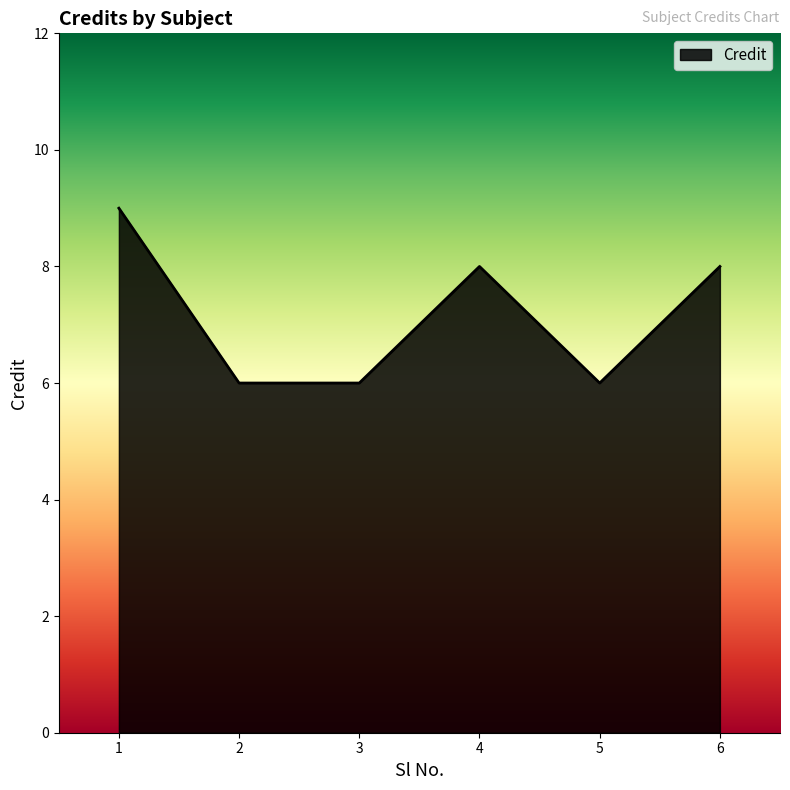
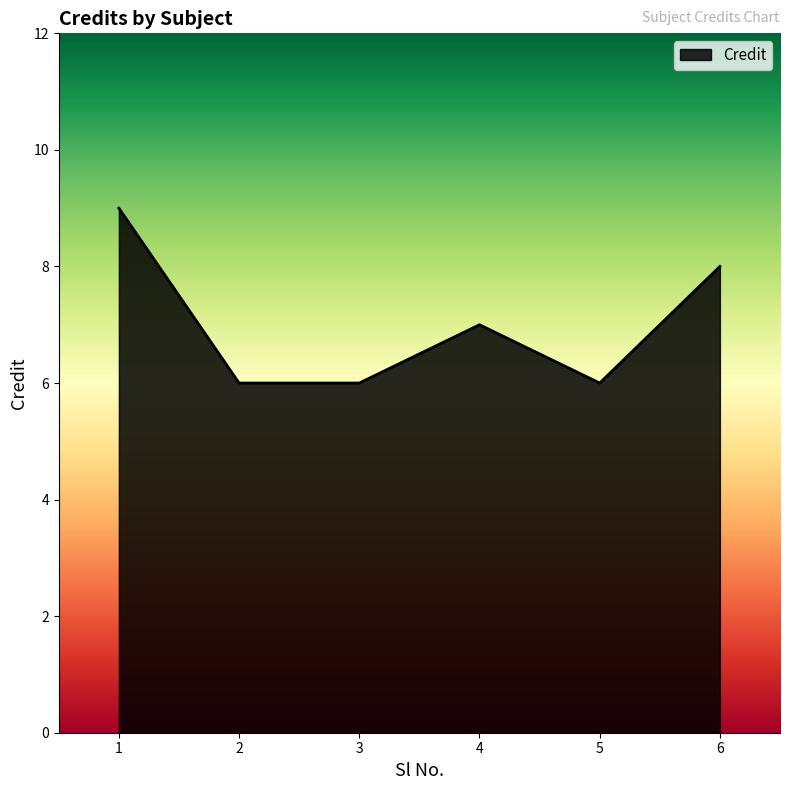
  {
    "1": 9,
    "2": 6,
    "3": 6,
-   "4": 8,
+   "4": 7,
    "5": 6,
    "6": 8
  }
